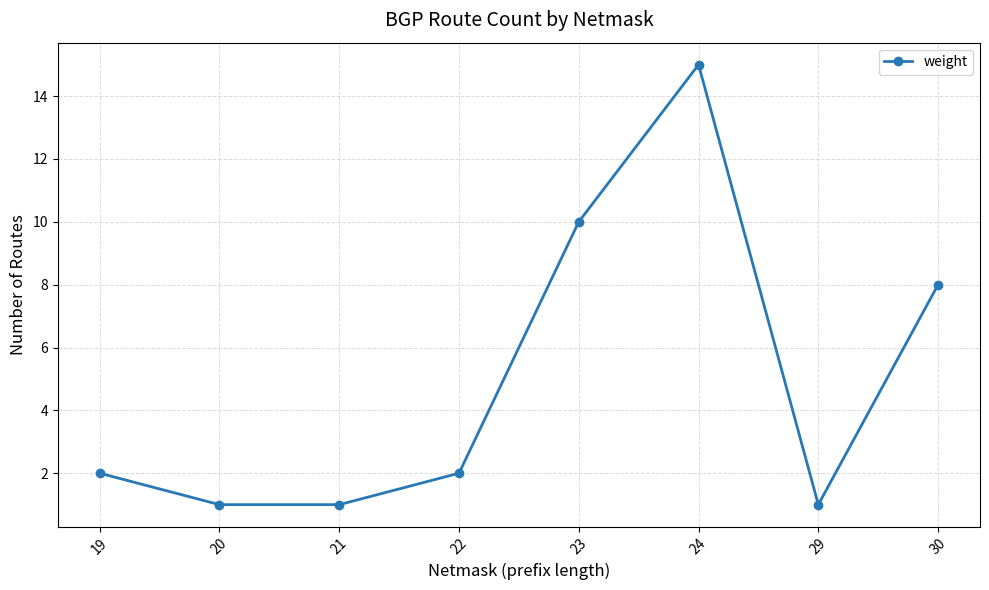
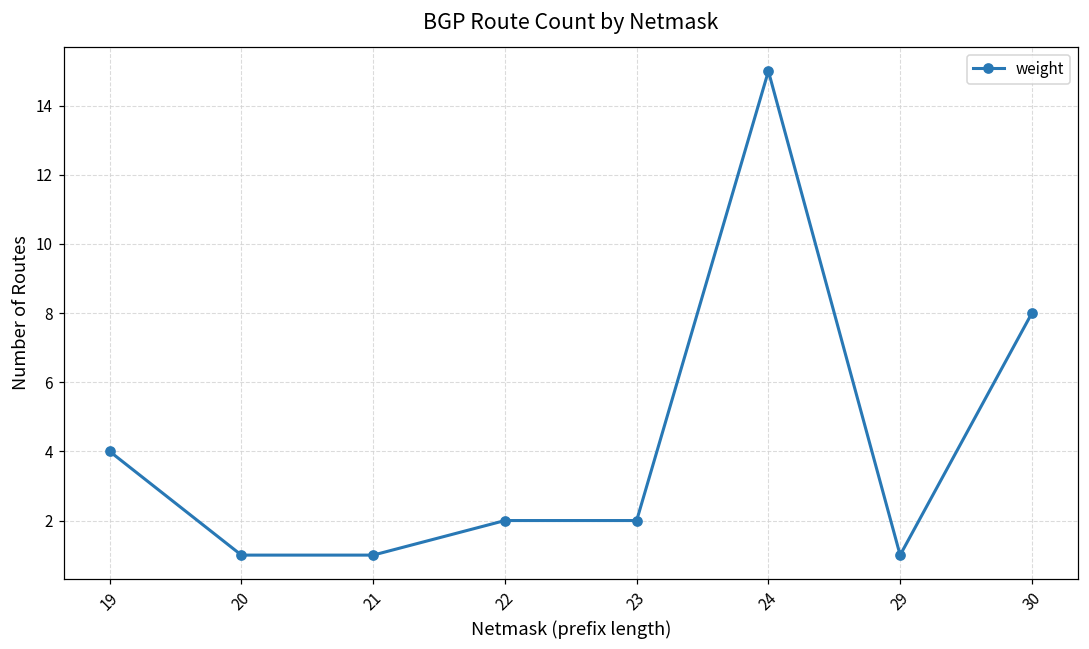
  {
-   "19": 2,
+   "19": 4,
    "20": 1,
    "21": 1,
    "22": 2,
-   "23": 10,
+   "23": 2,
    "24": 15,
    "29": 1,
    "30": 8
  }
